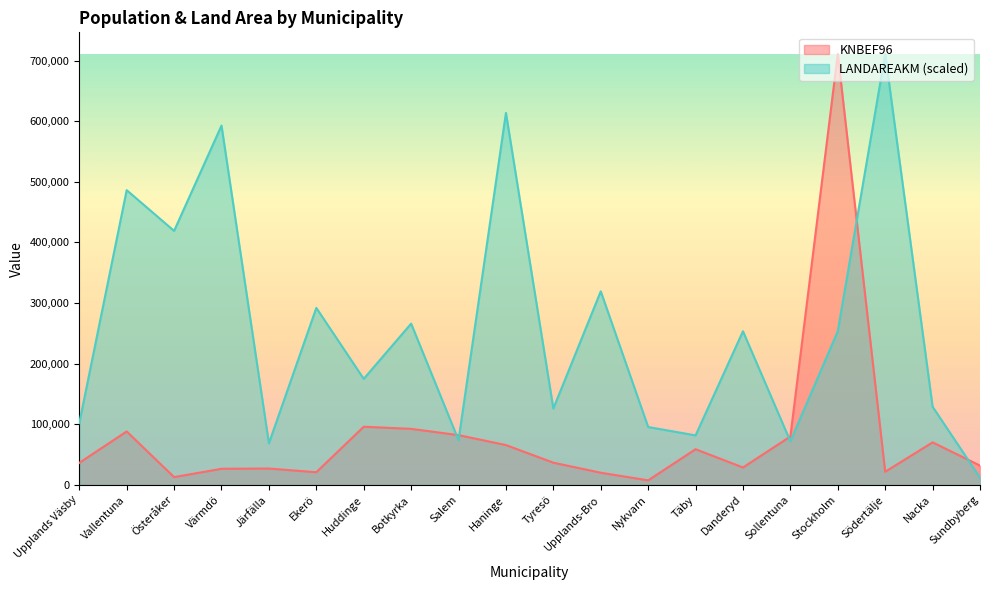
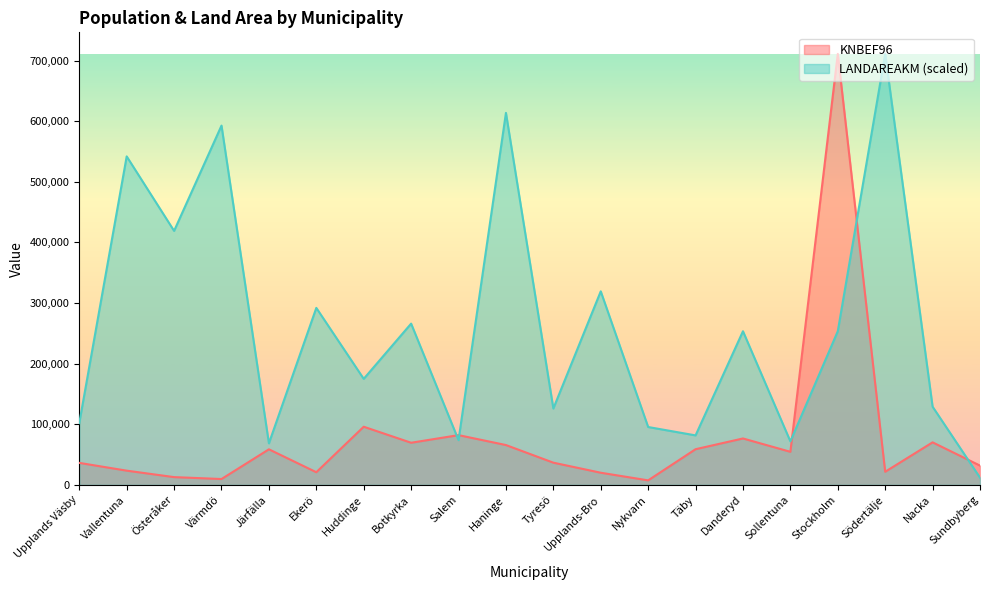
  {
    "KNBEF96": {
      "Upplands Väsby": "40,000",
-     "Vallentuna": "90,000",
+     "Vallentuna": "20,000",
      "Österåker": "10,000",
-     "Värmdö": "30,000",
-     "Järfälla": "30,000",
+     "Värmdö": "10,000",
+     "Järfälla": "60,000",
      "Ekerö": "20,000",
      "Huddinge": "100,000",
-     "Botkyrka": "90,000",
+     "Botkyrka": "70,000",
      "Salem": "80,000",
      "Haninge": "70,000",
      "Tyresö": "40,000",
      "Upplands-Bro": "20,000",
      "Nykvarn": "10,000",
      "Täby": "60,000",
-     "Danderyd": "30,000",
-     "Sollentuna": "80,000",
+     "Danderyd": "80,000",
+     "Sollentuna": "50,000",
      "Södertälje": "20,000",
      "Nacka": "70,000",
      "Sundbyberg": "30,000"
    },
    "LANDAREAKM (scaled)": {
      "Upplands Väsby": "100,000",
-     "Vallentuna": "490,000",
+     "Vallentuna": "540,000",
      "Österåker": "420,000",
      "Värmdö": "590,000",
      "Järfälla": "70,000",
      "Ekerö": "290,000",
      "Huddinge": "170,000",
      "Botkyrka": "270,000",
      "Salem": "70,000",
      "Haninge": "610,000",
      "Tyresö": "130,000",
      "Upplands-Bro": "320,000",
      "Nykvarn": "100,000",
      "Täby": "80,000",
      "Danderyd": "250,000",
      "Sollentuna": "70,000",
      "Stockholm": "250,000",
      "Nacka": "130,000",
      "Sundbyberg": "10,000"
    }
  }
